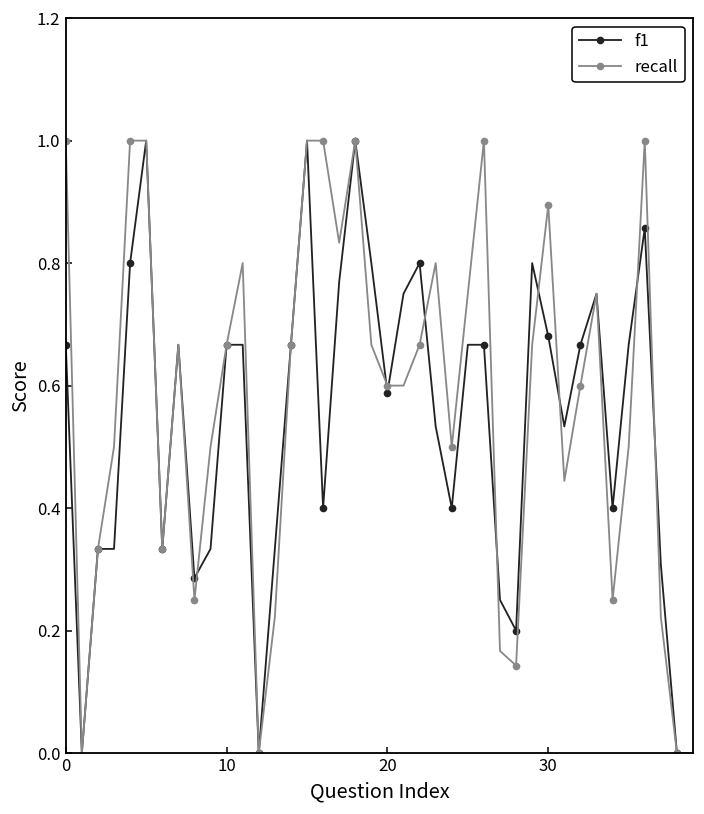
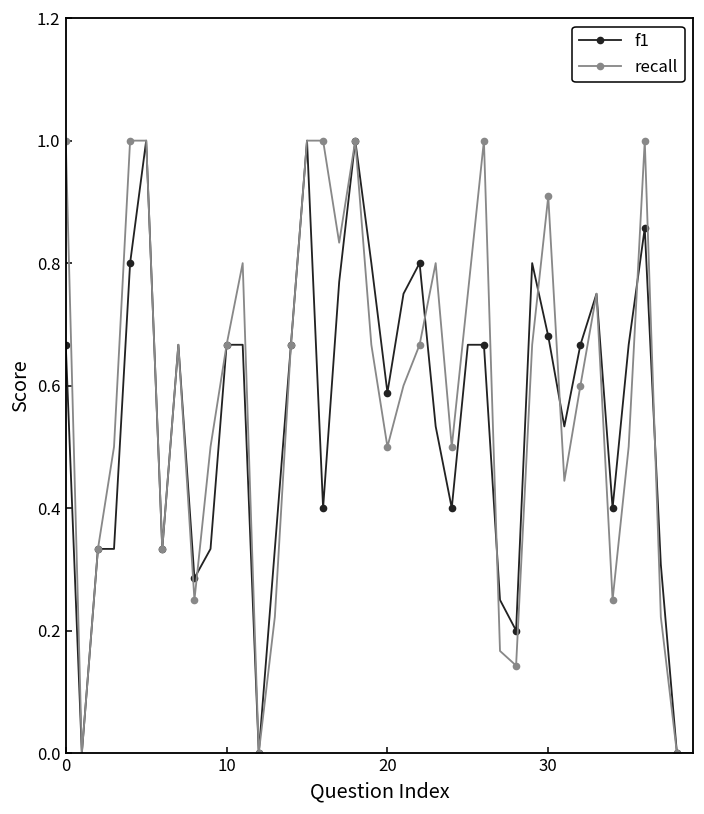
  {
    "f1": {
      "0": 0.67,
      "20": 0.59,
      "30": 0.68
    },
    "recall": {
      "0": 1.00,
-     "20": 0.6,
-     "30": 0.89
+     "20": 0.5,
+     "30": 0.91
    }
  }
